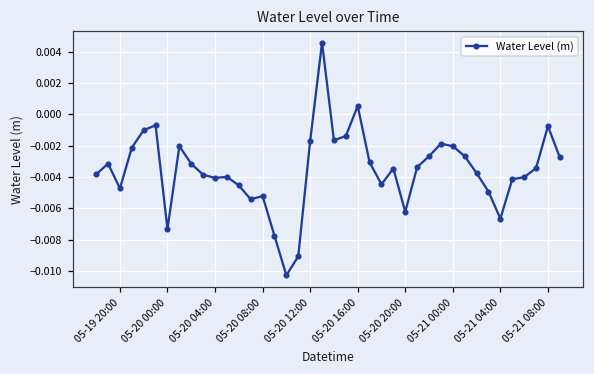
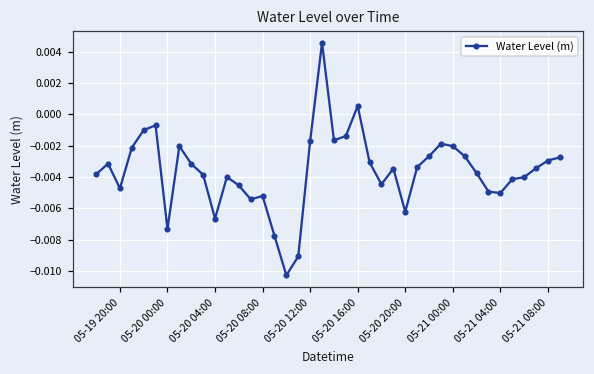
  {
    "05-19 20:00": -0.0047,
    "05-20 00:00": -0.0073,
-   "05-20 04:00": -0.0041,
+   "05-20 04:00": -0.0067,
    "05-20 08:00": -0.0052,
    "05-20 12:00": -0.0017,
    "05-20 16:00": 0.0005,
    "05-20 20:00": -0.0062,
    "05-21 00:00": -0.0020,
-   "05-21 04:00": -0.0067,
-   "05-21 08:00": -0.0008
+   "05-21 04:00": -0.0050,
+   "05-21 08:00": -0.0030
  }
